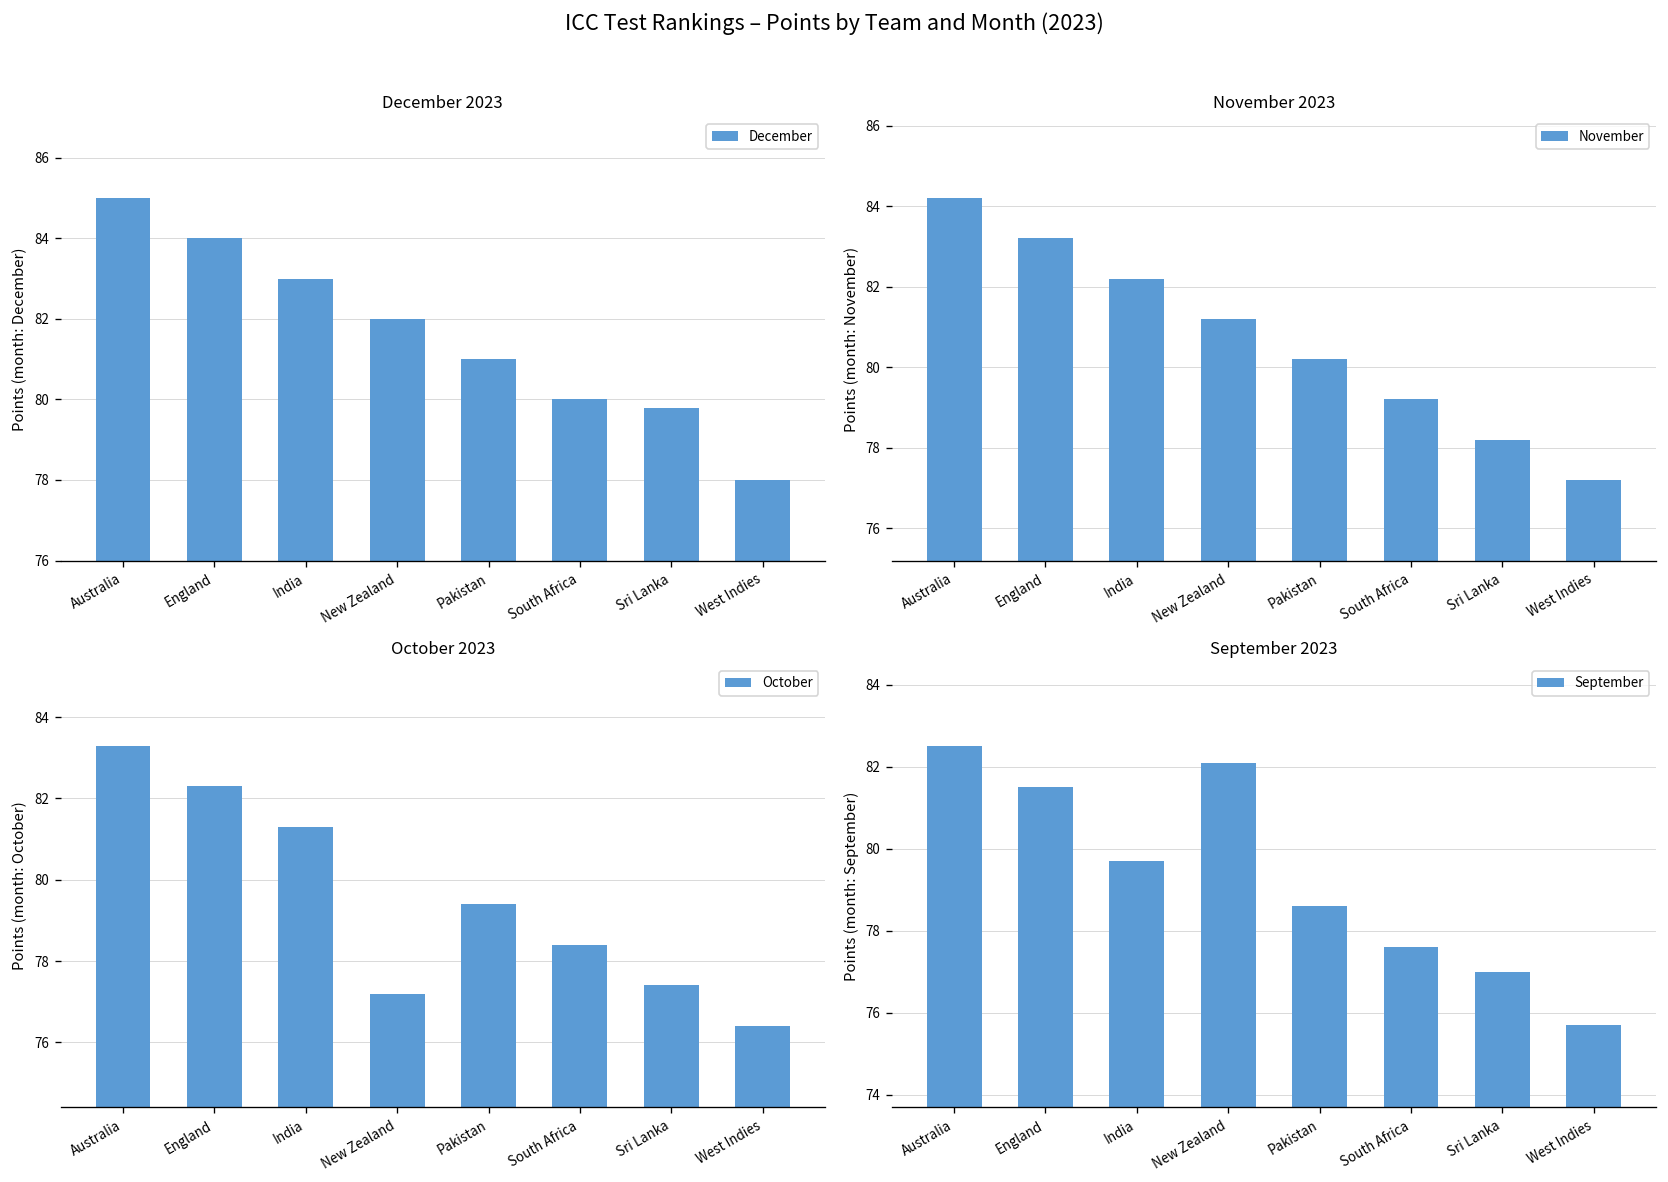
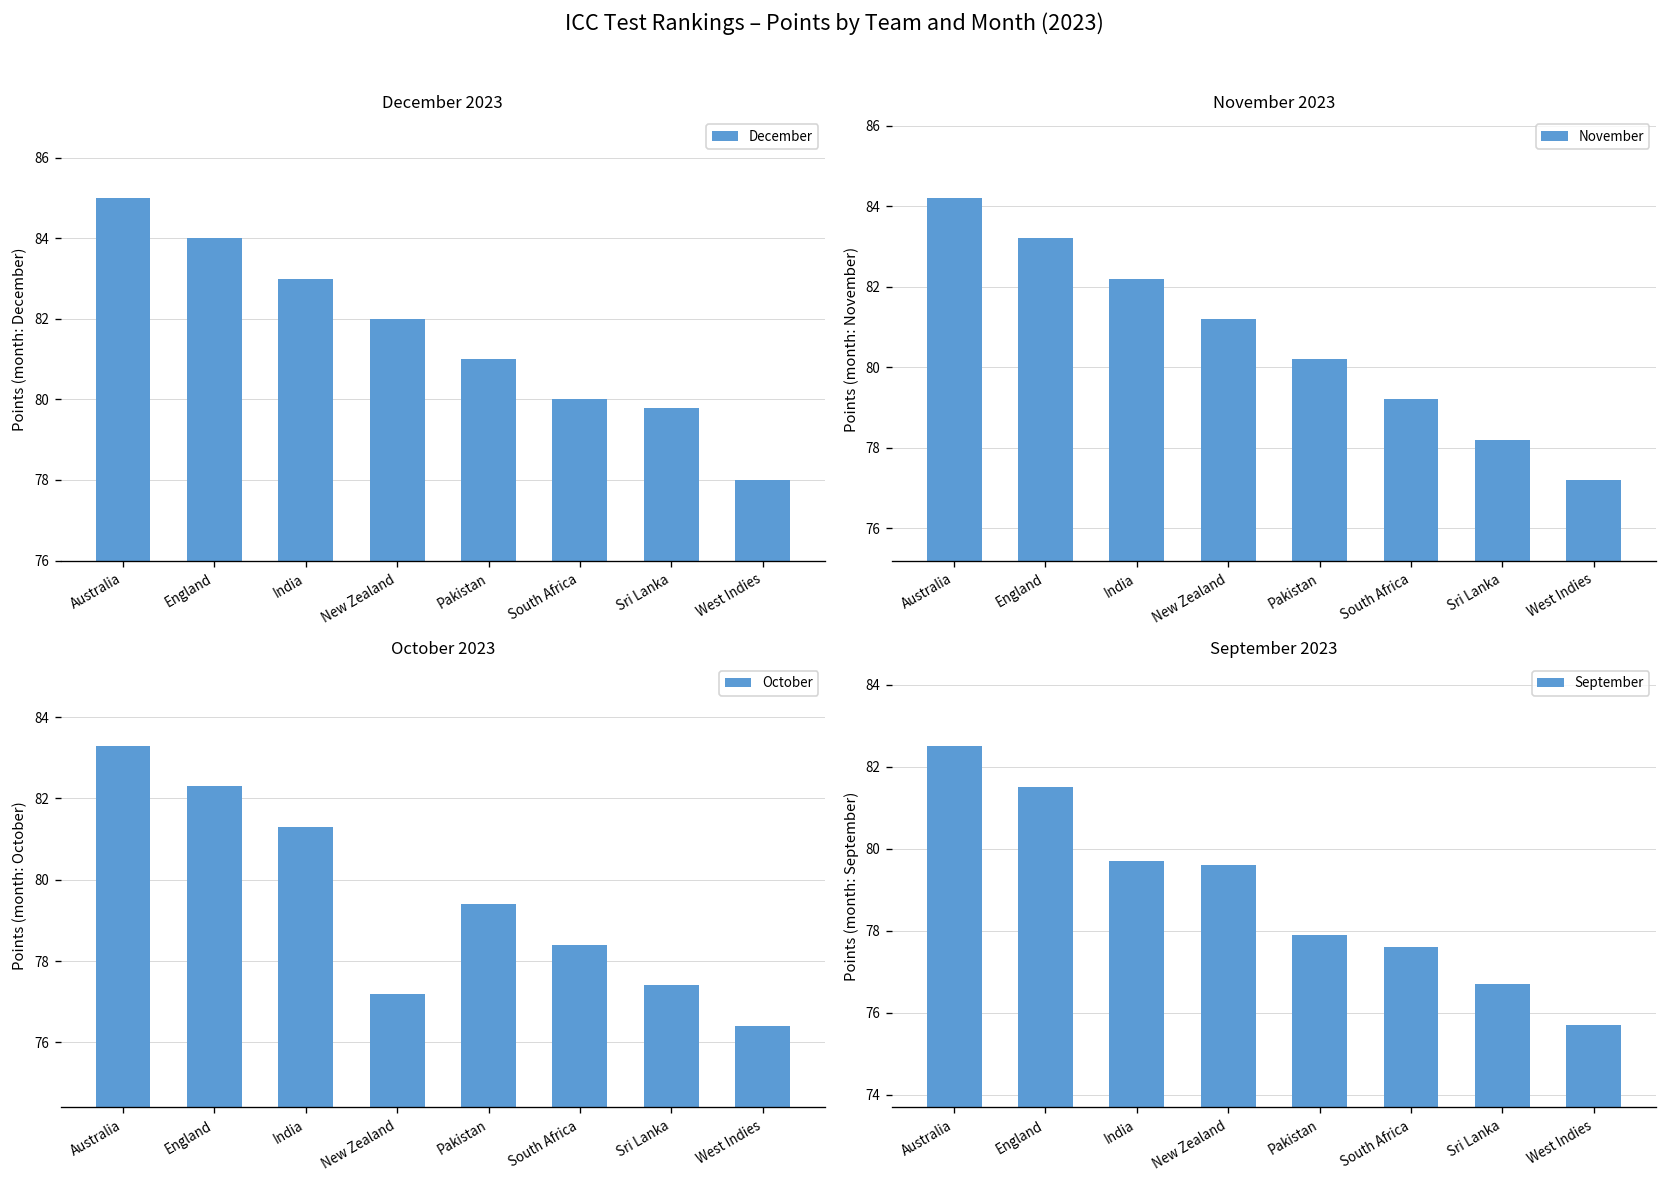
  {
    "December 2023": {
      "Australia": 85.0,
      "England": 84.0,
      "India": 83.0,
      "New Zealand": 82.0,
      "Pakistan": 81.0,
      "South Africa": 80.0,
      "Sri Lanka": 79.8,
      "West Indies": 78.0
    },
    "November 2023": {
      "Australia": 84.2,
      "England": 83.2,
      "India": 82.2,
      "New Zealand": 81.2,
      "Pakistan": 80.2,
      "South Africa": 79.2,
      "Sri Lanka": 78.2,
      "West Indies": 77.2
    },
    "October 2023": {
      "Australia": 83.3,
      "England": 82.3,
      "India": 81.3,
      "New Zealand": 77.2,
      "Pakistan": 79.4,
      "South Africa": 78.4,
      "Sri Lanka": 77.4,
      "West Indies": 76.4
    },
    "September 2023": {
      "Australia": 82.5,
      "England": 81.5,
      "India": 79.7,
-     "New Zealand": 82.1,
-     "Pakistan": 78.6,
+     "New Zealand": 79.6,
+     "Pakistan": 77.9,
      "South Africa": 77.6,
-     "Sri Lanka": 77.0,
+     "Sri Lanka": 76.7,
      "West Indies": 75.7
    }
  }
